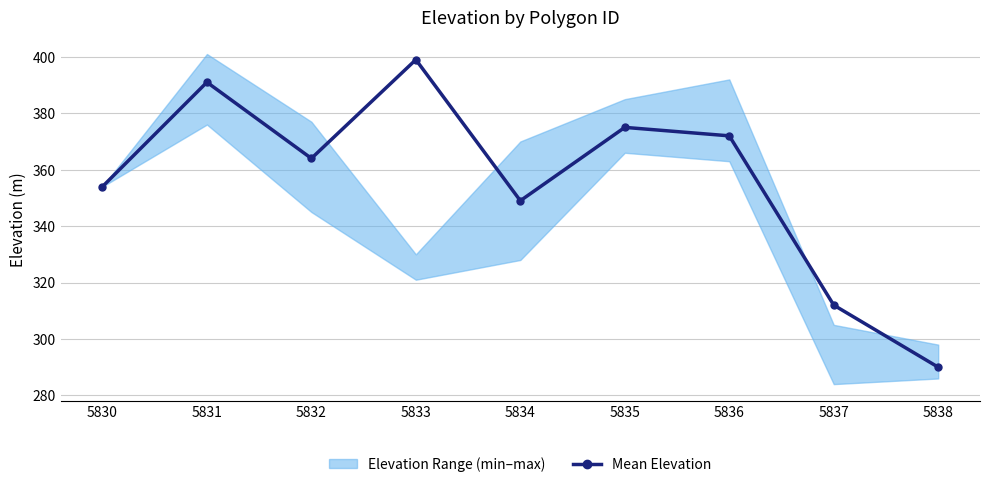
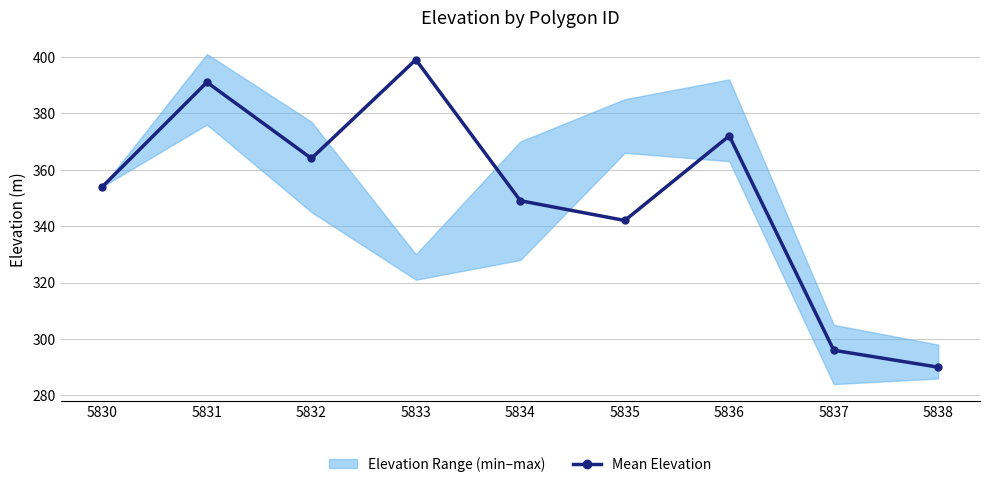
  {
    "Mean Elevation": {
      "5831": 391,
      "5832": 364,
      "5833": 399,
      "5834": 349,
-     "5835": 375,
+     "5835": 342,
      "5836": 372,
-     "5837": 312,
+     "5837": 296,
      "5838": 290
    }
  }
